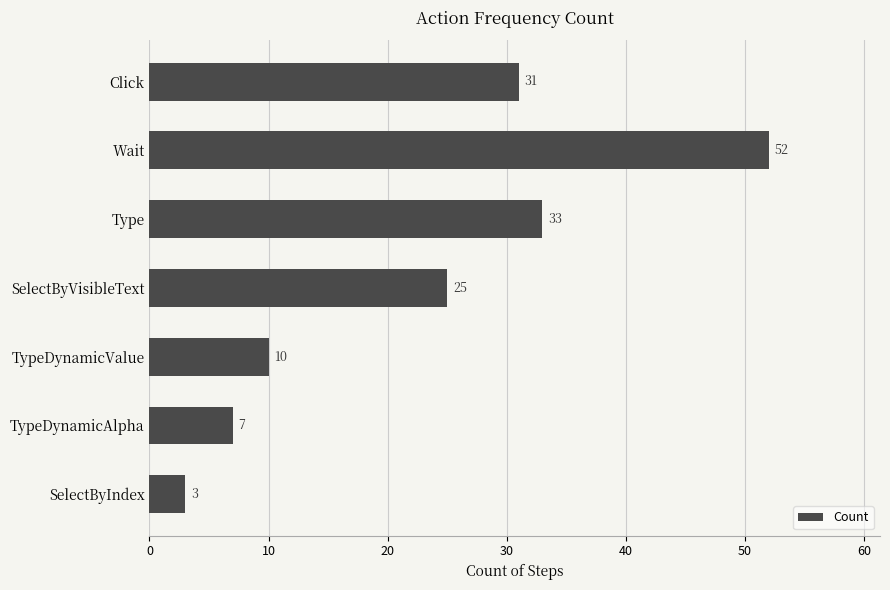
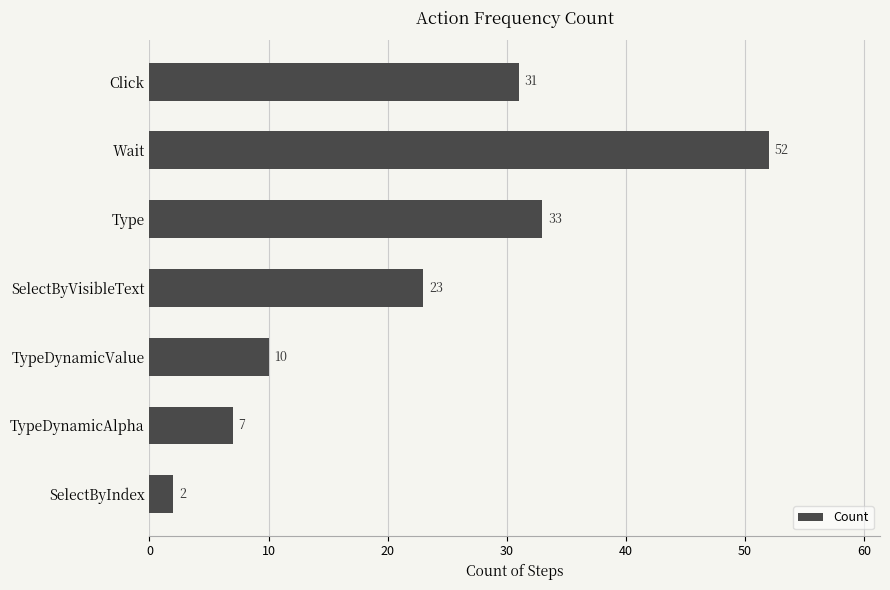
  {
    "Click": 31,
    "Wait": 52,
    "Type": 33,
-   "SelectByVisibleText": 25,
+   "SelectByVisibleText": 23,
    "TypeDynamicValue": 10,
    "TypeDynamicAlpha": 7,
-   "SelectByIndex": 3
+   "SelectByIndex": 2
  }
